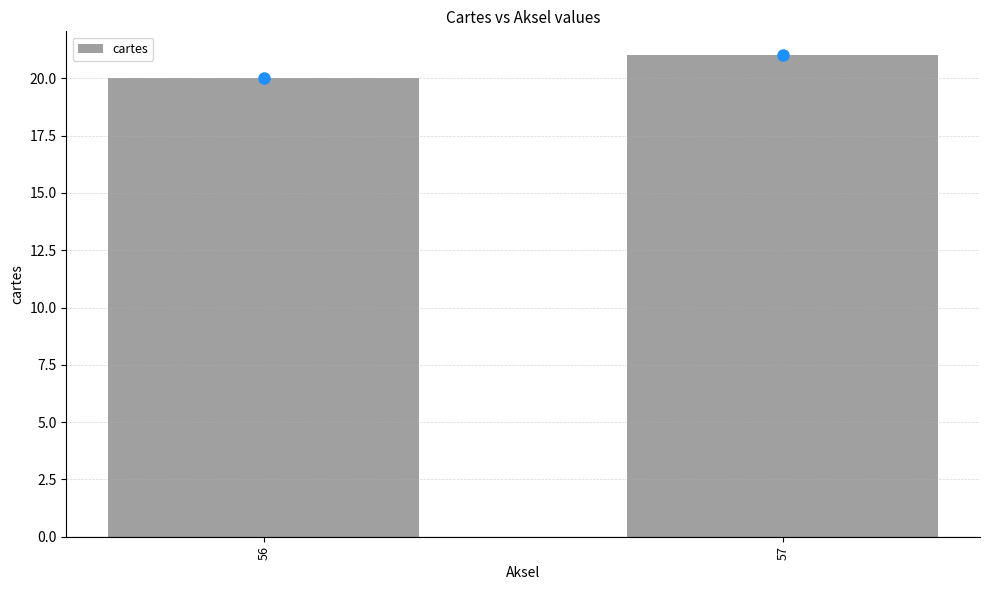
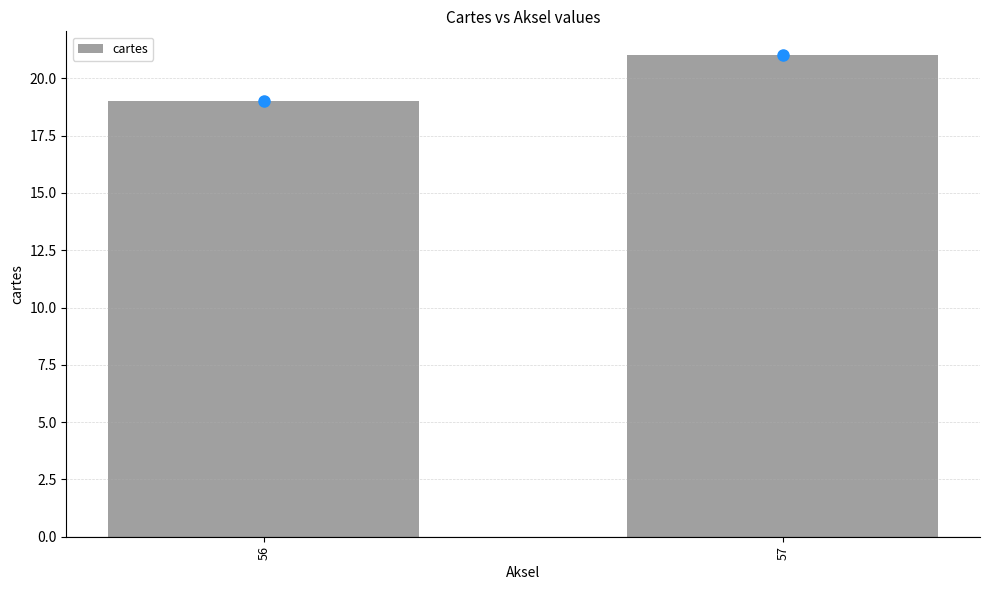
  {
    "cartes": {
-     "56": 20,
+     "56": 19,
      "57": 21
    }
  }
